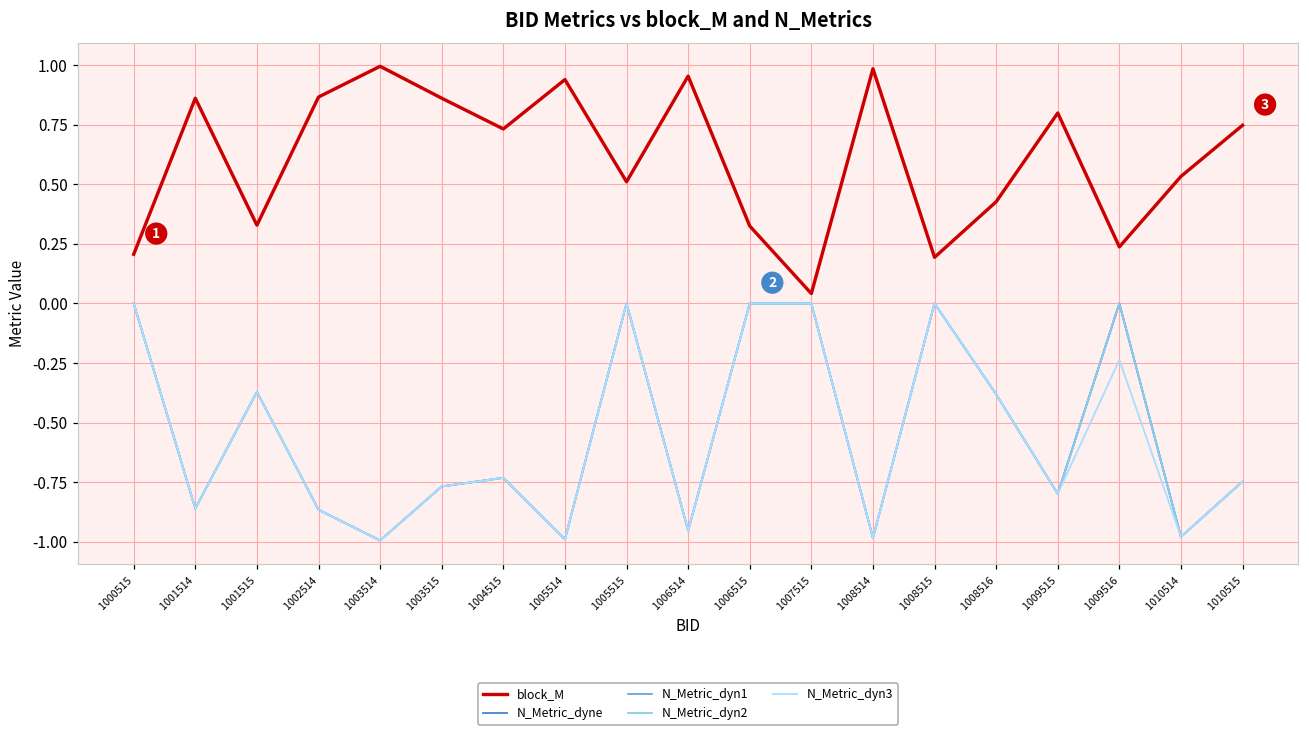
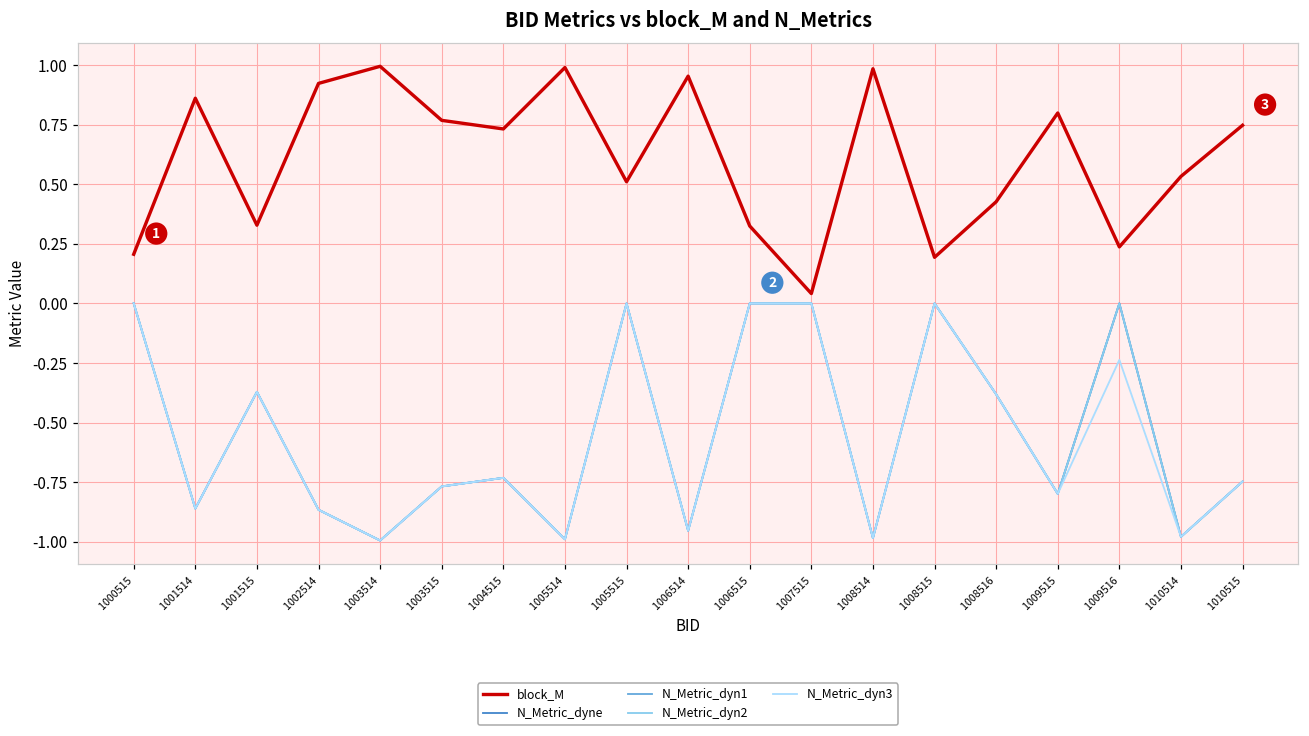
  {
    "block_M": {
      "1001514": 0.86,
      "1001515": 0.33,
-     "1002514": 0.87,
+     "1002514": 0.92,
      "1003514": 0.99,
-     "1003515": 0.86,
+     "1003515": 0.77,
      "1004515": 0.73,
-     "1005514": 0.94,
+     "1005514": 0.99,
      "1005515": 0.51,
      "1006514": 0.95,
      "1006515": 0.32,
      "1007515": 0.04,
      "1008514": 0.98,
      "1008515": 0.19,
      "1008516": 0.43,
      "1009515": 0.80,
      "1009516": 0.24,
      "1010514": 0.53
    }
  }
